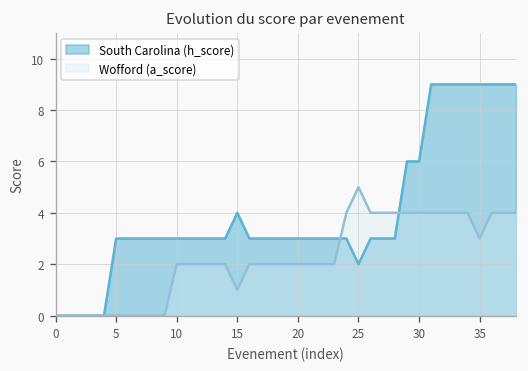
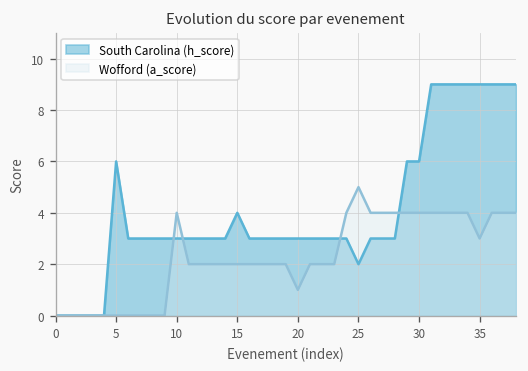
  {
    "South Carolina (h_score)": {
-     "5": 3,
+     "5": 6,
      "10": 3,
      "15": 4,
      "20": 3,
      "25": 2,
      "30": 6,
      "35": 9
    },
    "Wofford (a_score)": {
      "5": 0,
-     "10": 2,
-     "15": 1,
-     "20": 2,
+     "10": 4,
+     "15": 2,
+     "20": 1,
      "25": 5,
      "30": 4,
      "35": 3
    }
  }
